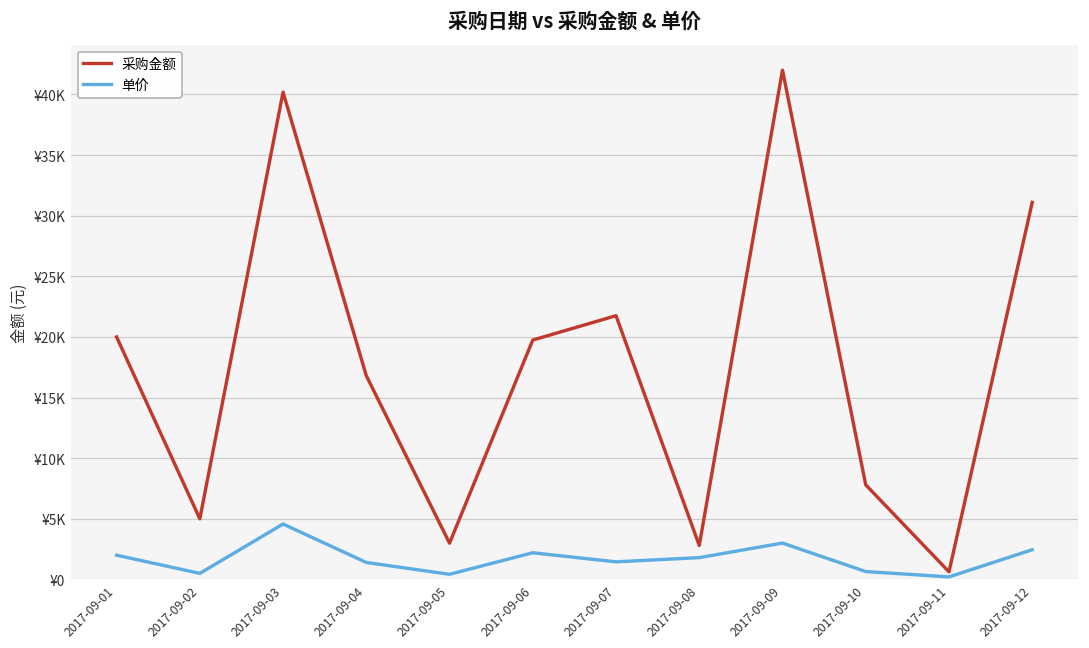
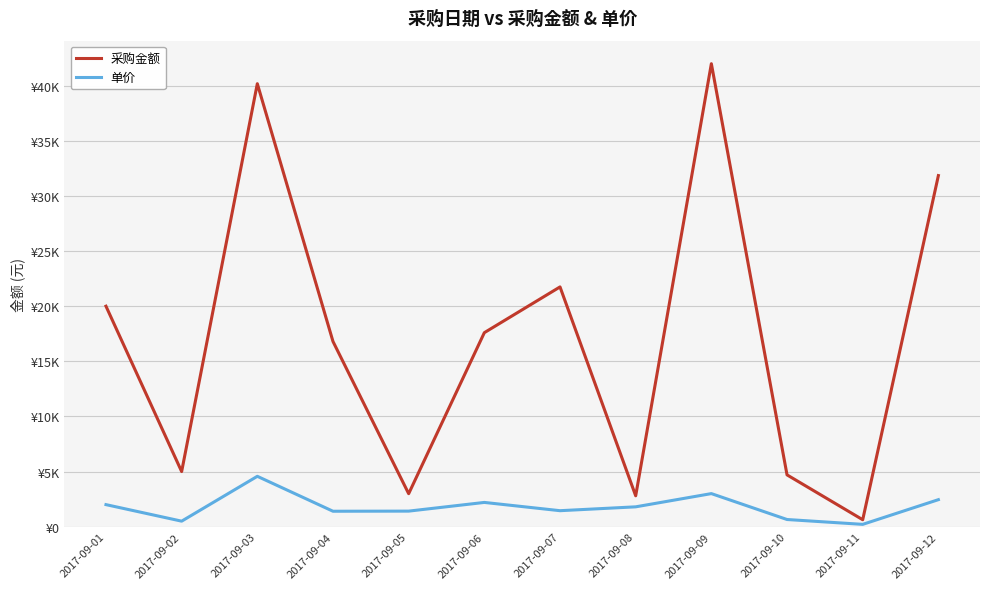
  {
    "采购金额": {
      "2017-09-01": "¥20000",
      "2017-09-02": "¥5000",
      "2017-09-03": "¥40200",
      "2017-09-04": "¥16800",
      "2017-09-05": "¥3000",
-     "2017-09-06": "¥19700",
+     "2017-09-06": "¥17600",
      "2017-09-07": "¥21800",
      "2017-09-08": "¥2800",
      "2017-09-09": "¥42000",
-     "2017-09-10": "¥7800",
+     "2017-09-10": "¥4700",
      "2017-09-11": "¥600",
-     "2017-09-12": "¥31100"
+     "2017-09-12": "¥31900"
    },
    "单价": {
      "2017-09-01": "¥2000",
      "2017-09-02": "¥500",
      "2017-09-03": "¥4600",
      "2017-09-04": "¥1400",
-     "2017-09-05": "¥400",
+     "2017-09-05": "¥1400",
      "2017-09-06": "¥2200",
      "2017-09-07": "¥1500",
      "2017-09-08": "¥1800",
      "2017-09-09": "¥3000",
      "2017-09-10": "¥700",
      "2017-09-11": "¥200",
      "2017-09-12": "¥2500"
    }
  }
